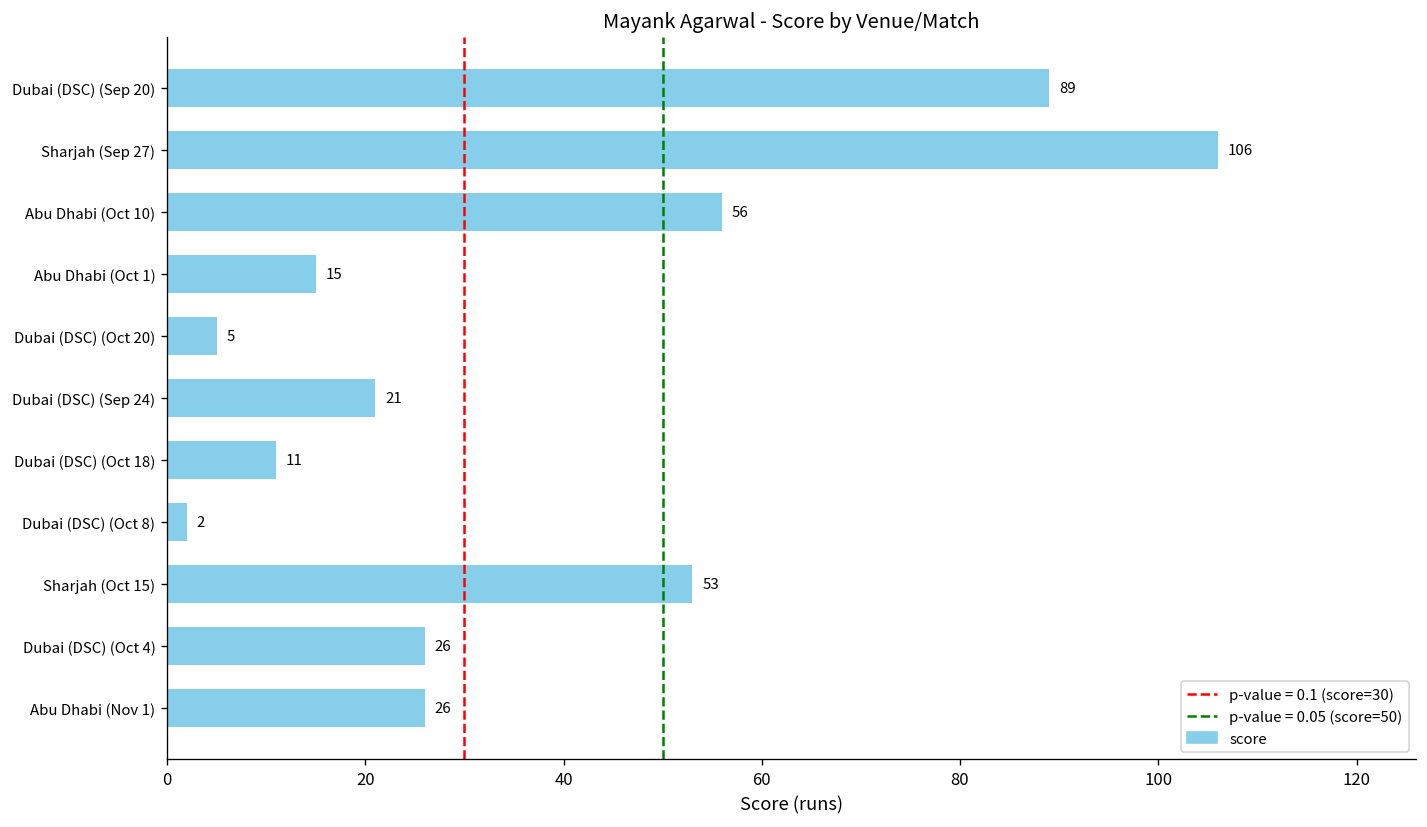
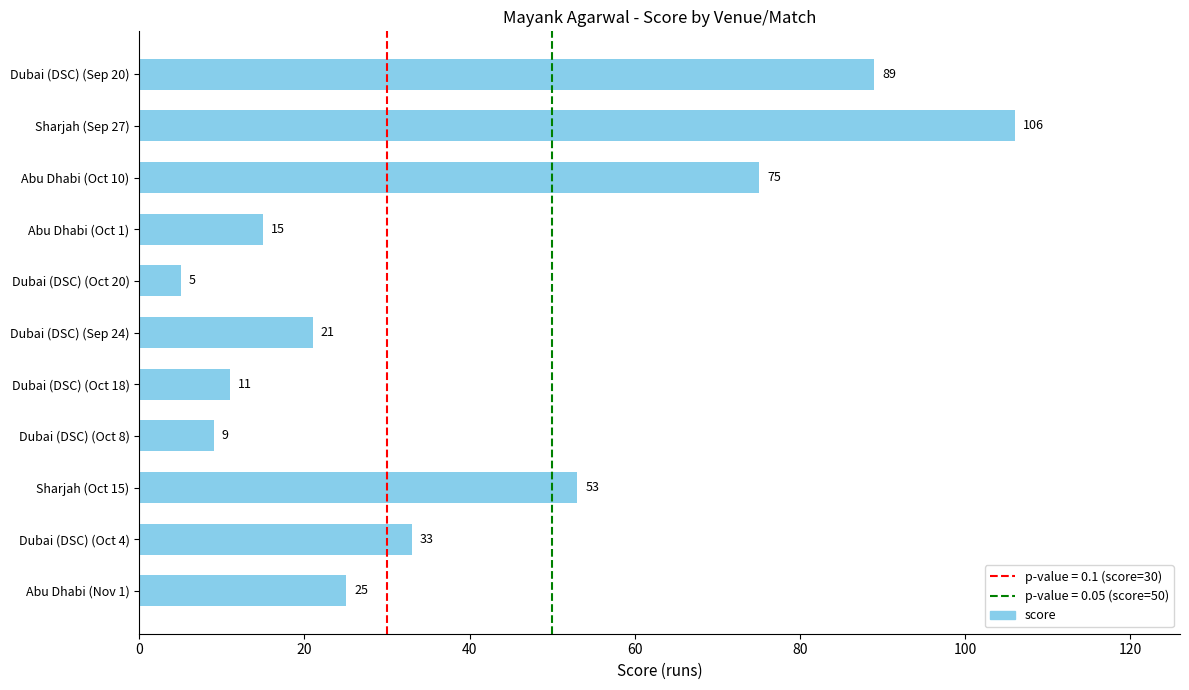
  {
    "Dubai (DSC) (Sep 20)": 89,
    "Sharjah (Sep 27)": 106,
-   "Abu Dhabi (Oct 10)": 56,
+   "Abu Dhabi (Oct 10)": 75,
    "Abu Dhabi (Oct 1)": 15,
    "Dubai (DSC) (Oct 20)": 5,
    "Dubai (DSC) (Sep 24)": 21,
    "Dubai (DSC) (Oct 18)": 11,
-   "Dubai (DSC) (Oct 8)": 2,
+   "Dubai (DSC) (Oct 8)": 9,
    "Sharjah (Oct 15)": 53,
-   "Dubai (DSC) (Oct 4)": 26,
-   "Abu Dhabi (Nov 1)": 26
+   "Dubai (DSC) (Oct 4)": 33,
+   "Abu Dhabi (Nov 1)": 25
  }
